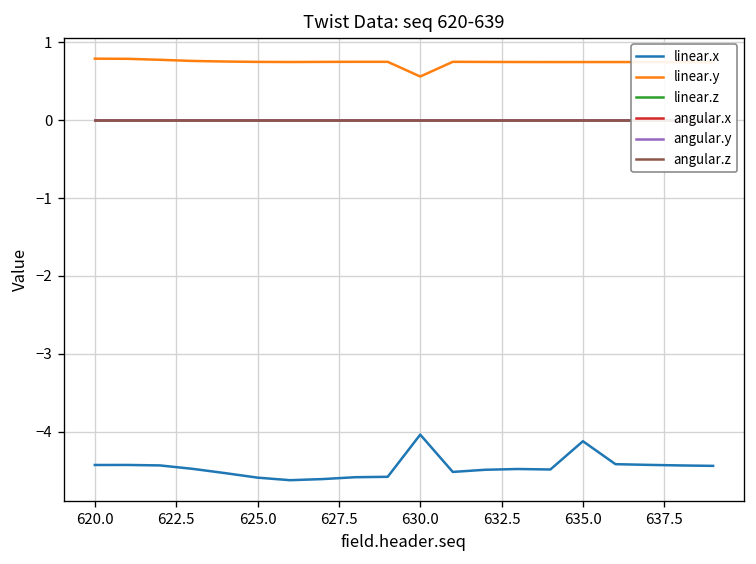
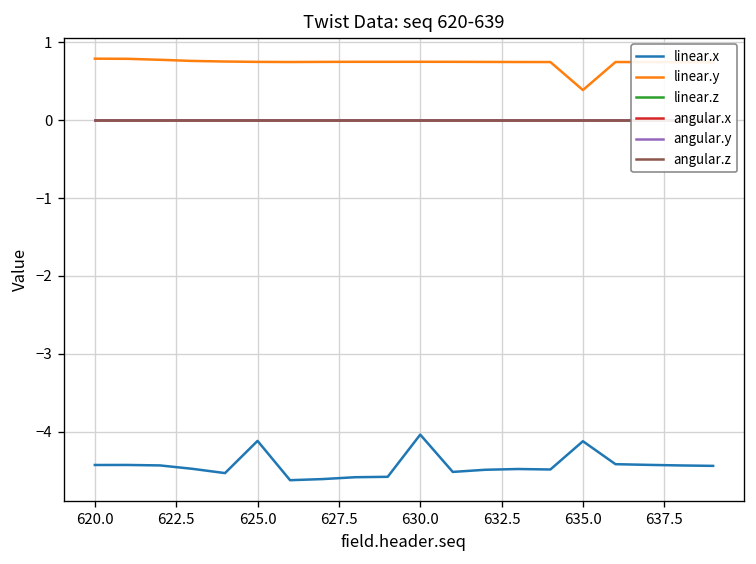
  {
    "linear.x": {
      "620.0": -4.4,
-     "625.0": -4.6,
+     "625.0": -4.1,
      "630.0": -4.0,
      "635.0": -4.1
    },
    "linear.y": {
      "620.0": 0.8,
      "625.0": 0.7,
-     "630.0": 0.6,
-     "635.0": 0.7
+     "630.0": 0.8,
+     "635.0": 0.4
    },
    "angular.z": {
      "620.0": 0.0,
      "625.0": 0.0,
      "630.0": 0.0,
      "635.0": 0.0
    }
  }
